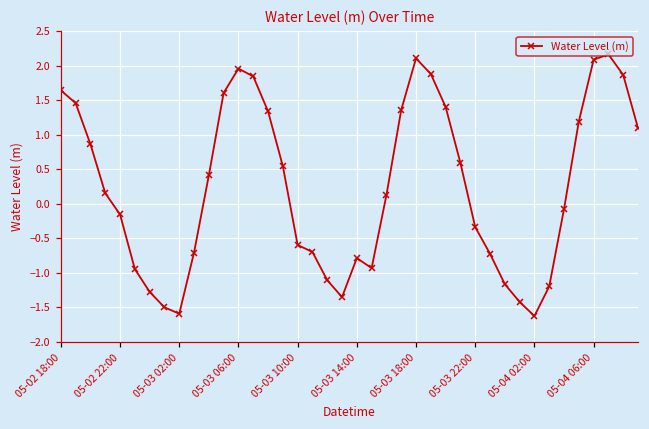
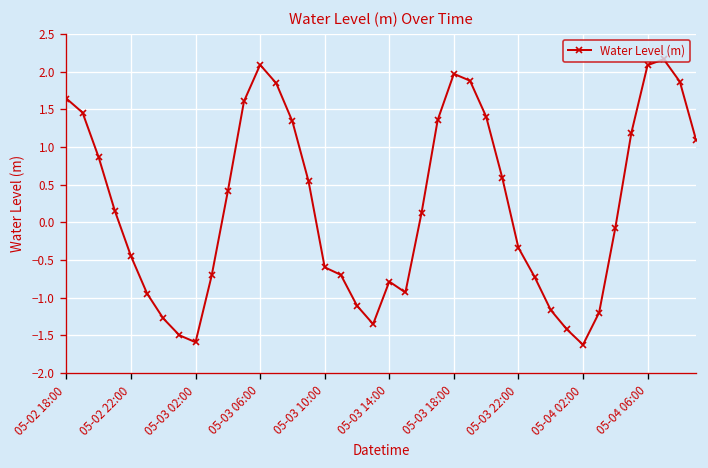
  {
    "05-02 18:00": 1.6,
-   "05-02 22:00": -0.2,
+   "05-02 22:00": -0.4,
    "05-03 02:00": -1.6,
-   "05-03 06:00": 2.0,
+   "05-03 06:00": 2.1,
    "05-03 10:00": -0.6,
    "05-03 14:00": -0.8,
-   "05-03 18:00": 2.1,
+   "05-03 18:00": 2.0,
    "05-03 22:00": -0.3,
    "05-04 02:00": -1.6,
    "05-04 06:00": 2.1
  }
